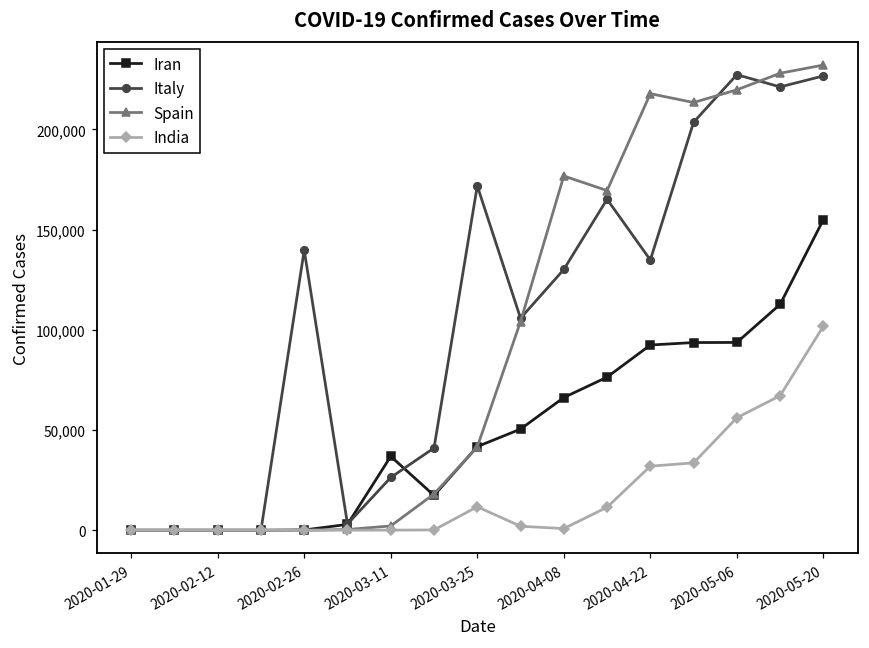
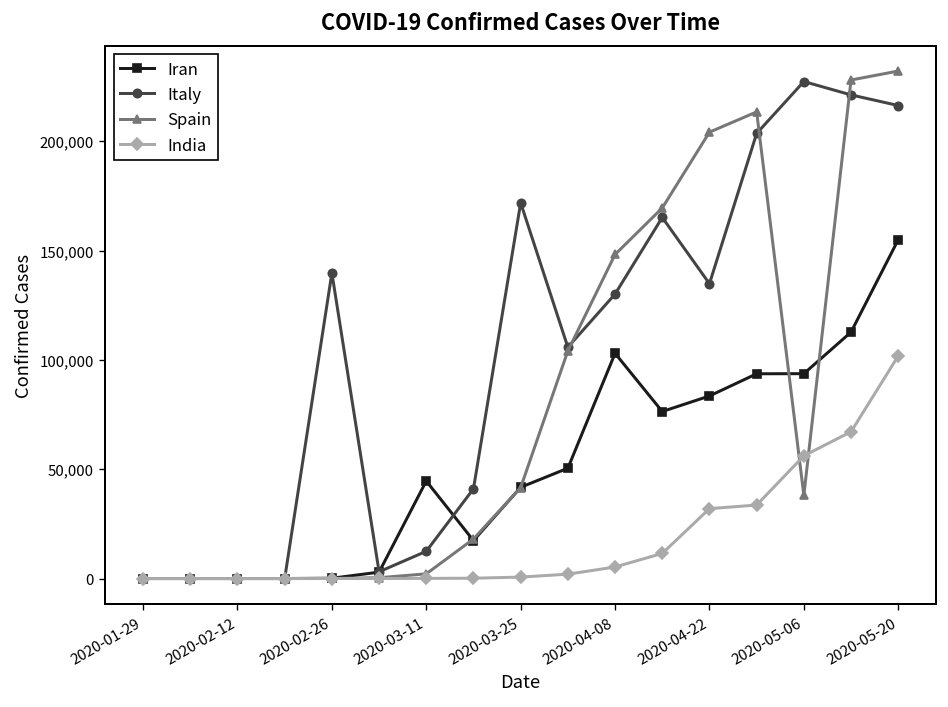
  {
    "Iran": {
-     "2020-03-11": "37,000",
-     "2020-04-08": "66,000",
-     "2020-04-22": "92,000",
+     "2020-03-11": "45,000",
+     "2020-04-08": "103,000",
+     "2020-04-22": "84,000",
      "2020-05-06": "94,000",
      "2020-05-20": "155,000"
    },
    "Italy": {
      "2020-02-26": "140,000",
-     "2020-03-11": "26,000",
+     "2020-03-11": "12,000",
      "2020-03-25": "172,000",
      "2020-04-08": "130,000",
      "2020-04-22": "135,000",
      "2020-05-06": "227,000",
-     "2020-05-20": "227,000"
+     "2020-05-20": "216,000"
    },
    "Spain": {
      "2020-03-11": "2,000",
-     "2020-04-08": "177,000",
-     "2020-04-22": "218,000",
-     "2020-05-06": "220,000",
+     "2020-04-08": "148,000",
+     "2020-04-22": "204,000",
+     "2020-05-06": "38,000",
      "2020-05-20": "232,000"
    },
    "India": {
      "2020-03-11": "0",
-     "2020-03-25": "12,000",
-     "2020-04-08": "1,000",
+     "2020-03-25": "1,000",
+     "2020-04-08": "5,000",
      "2020-04-22": "32,000",
      "2020-05-06": "56,000",
      "2020-05-20": "102,000"
    }
  }
